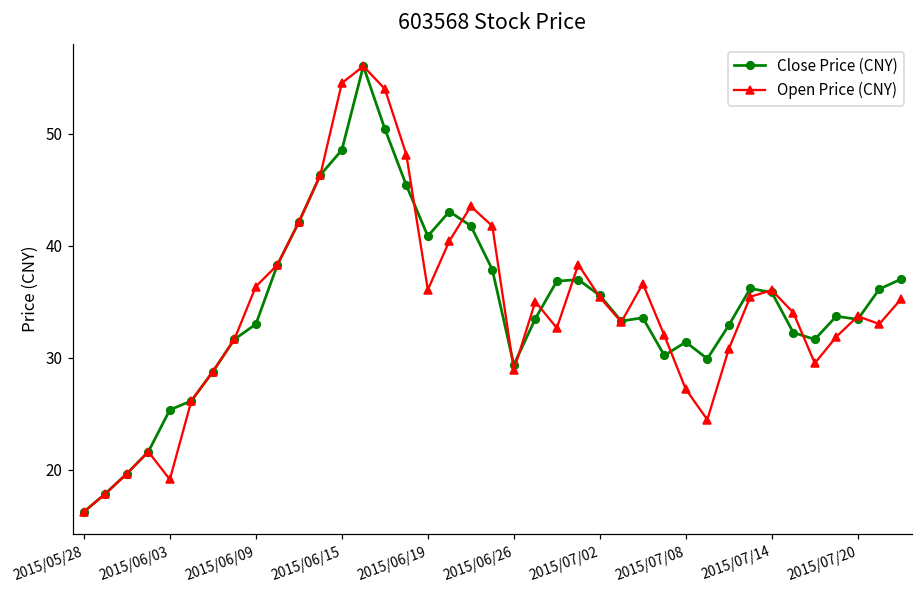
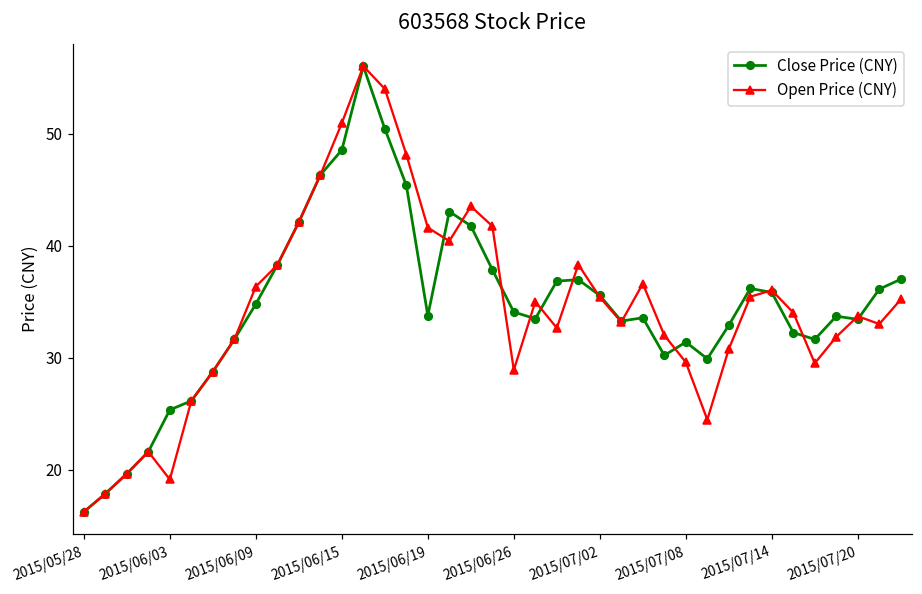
  {
    "Close Price (CNY)": {
      "2015/06/03": 25.3,
-     "2015/06/09": 33.0,
+     "2015/06/09": 34.8,
      "2015/06/15": 48.5,
-     "2015/06/19": 40.9,
-     "2015/06/26": 29.4,
+     "2015/06/19": 33.8,
+     "2015/06/26": 34.1,
      "2015/07/08": 31.4,
      "2015/07/20": 33.4
    },
    "Open Price (CNY)": {
      "2015/06/03": 19.1,
      "2015/06/09": 36.4,
-     "2015/06/15": 54.5,
-     "2015/06/19": 36.1,
+     "2015/06/15": 50.9,
+     "2015/06/19": 41.6,
      "2015/06/26": 28.9,
-     "2015/07/08": 27.2,
+     "2015/07/08": 29.6,
      "2015/07/20": 33.7
    }
  }
